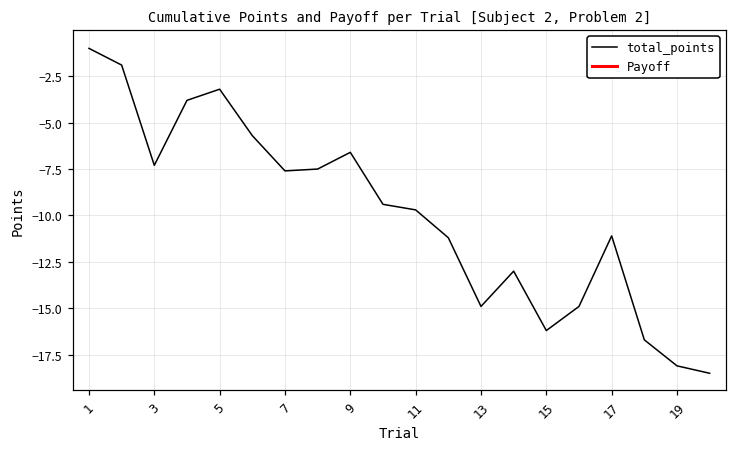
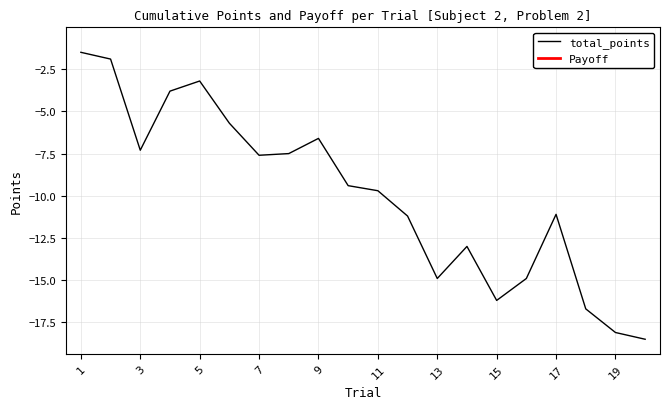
  {
    "total_points": {
-     "1": -1.0,
+     "1": -1.5,
      "3": -7.3,
      "5": -3.2,
      "7": -7.6,
      "9": -6.6,
      "11": -9.7,
      "13": -14.9,
      "15": -16.2,
      "17": -11.1,
      "19": -18.1
    }
  }
